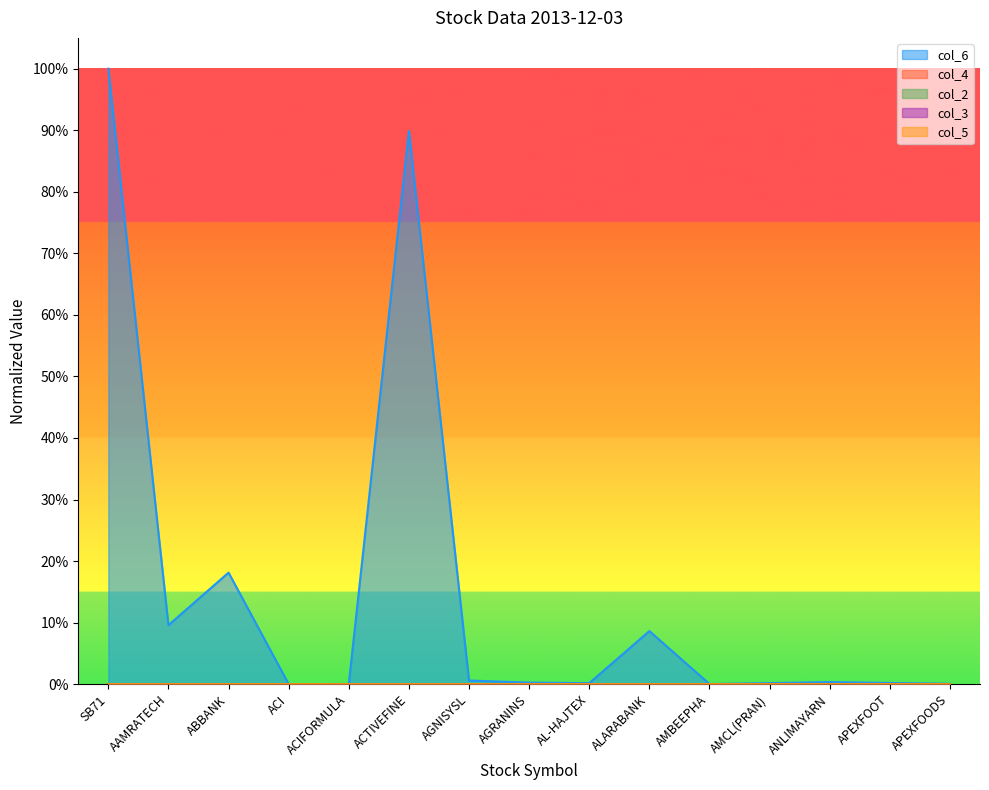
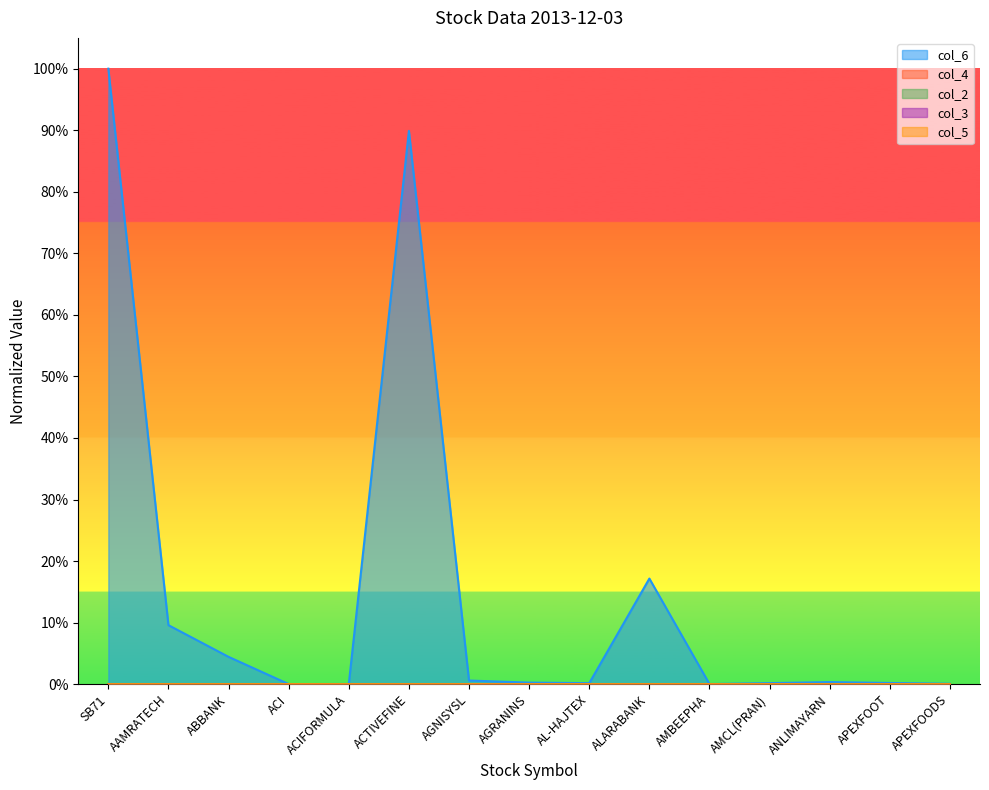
  {
    "col_6": {
      "SB71": "100%",
      "AAMRATECH": "10%",
-     "ABBANK": "18%",
+     "ABBANK": "4%",
      "ACTIVEFINE": "90%",
      "AGNISYSL": "1%",
-     "ALARABANK": "9%"
+     "ALARABANK": "17%"
    },
    "col_5": {
      "SB71": "0%",
      "AAMRATECH": "0%",
      "ABBANK": "0%",
      "ACTIVEFINE": "0%",
      "AGNISYSL": "0%",
      "ALARABANK": "0%"
    }
  }
